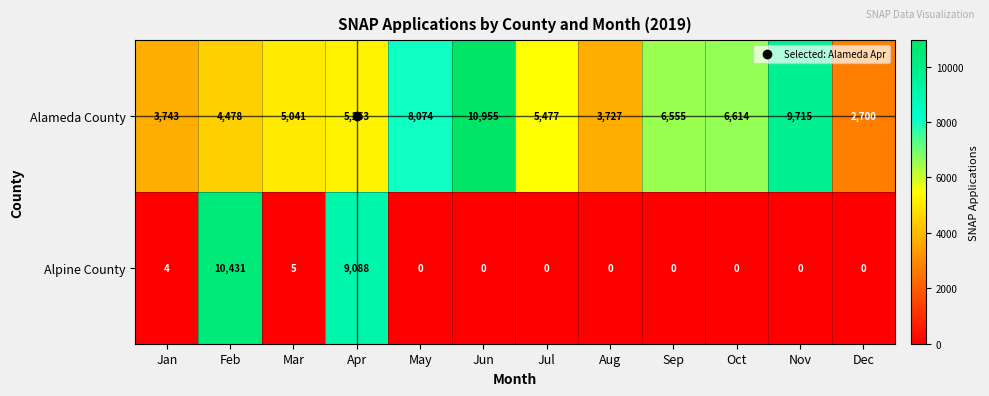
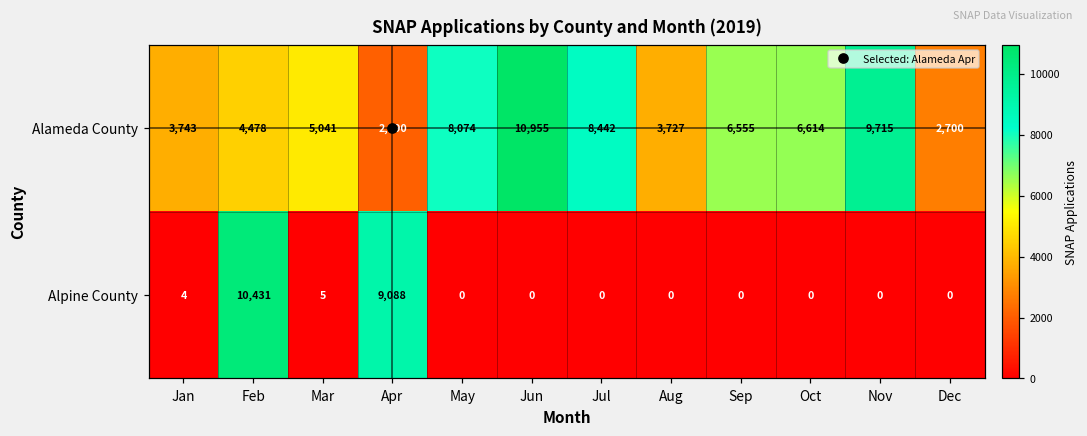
  {
    "Alameda County": {
      "Jan": "3,743",
      "Feb": "4,478",
      "Mar": "5,041",
-     "Apr": "5,253",
+     "Apr": "2,090",
      "May": "8,074",
      "Jun": "10,955",
-     "Jul": "5,477",
+     "Jul": "8,442",
      "Aug": "3,727",
      "Sep": "6,555",
      "Oct": "6,614",
      "Nov": "9,715",
      "Dec": "2,700"
    },
    "Alpine County": {
      "Jan": "4",
      "Feb": "10,431",
      "Mar": "5",
      "Apr": "9,088",
      "May": "0",
      "Jun": "0",
      "Jul": "0",
      "Aug": "0",
      "Sep": "0",
      "Oct": "0",
      "Nov": "0",
      "Dec": "0"
    }
  }
